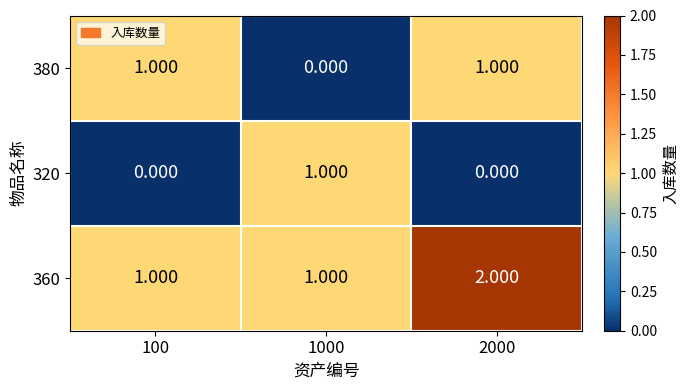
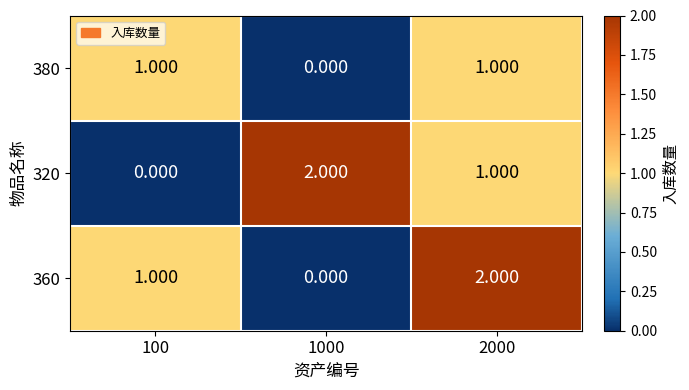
  {
    "380": {
      "100": 1.000,
      "1000": 0.000,
      "2000": 1.000
    },
    "320": {
      "100": 0.000,
-     "1000": 1.000,
-     "2000": 0.000
+     "1000": 2.000,
+     "2000": 1.000
    },
    "360": {
      "100": 1.000,
-     "1000": 1.000,
+     "1000": 0.000,
      "2000": 2.000
    }
  }
